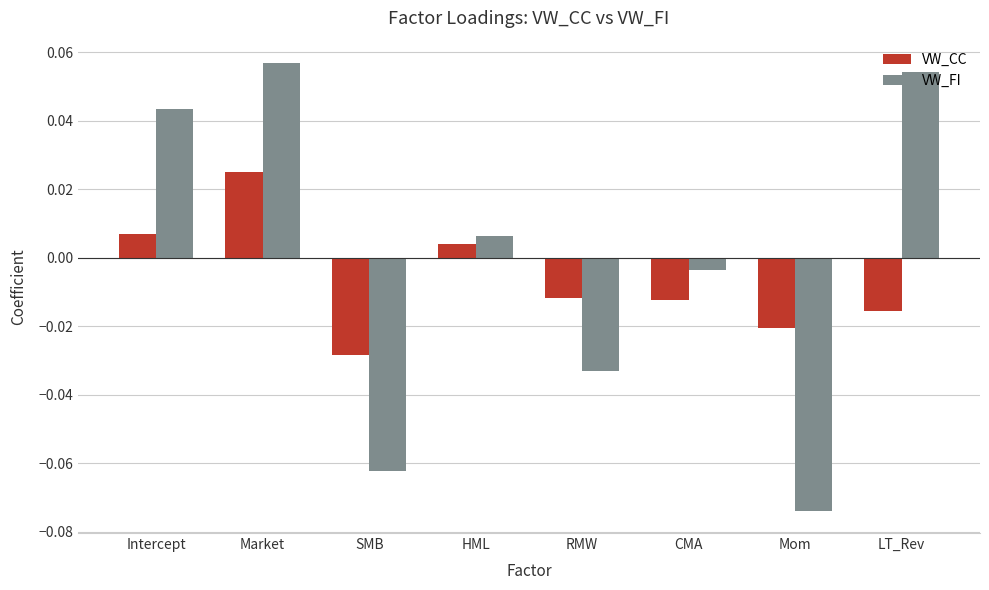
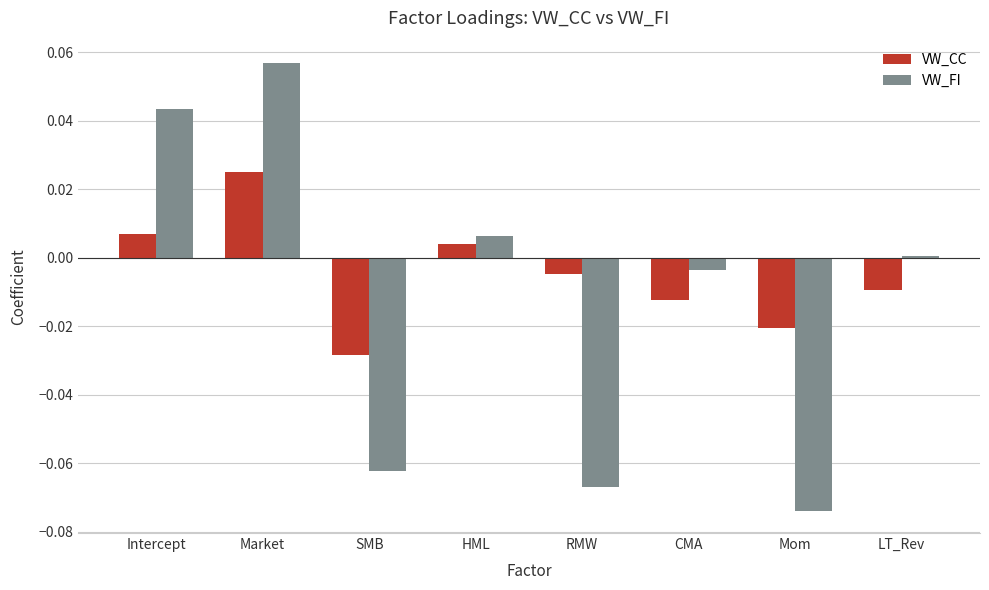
  {
    "VW_CC": {
      "Intercept": 0.007,
      "Market": 0.025,
      "SMB": -0.028,
      "HML": 0.004,
-     "RMW": -0.012,
+     "RMW": -0.005,
      "CMA": -0.012,
      "Mom": -0.020,
-     "LT_Rev": -0.016
+     "LT_Rev": -0.009
    },
    "VW_FI": {
      "Intercept": 0.043,
      "Market": 0.057,
      "SMB": -0.062,
      "HML": 0.006,
-     "RMW": -0.033,
+     "RMW": -0.067,
      "CMA": -0.003,
      "Mom": -0.074,
-     "LT_Rev": 0.054
+     "LT_Rev": 0.001
    }
  }
